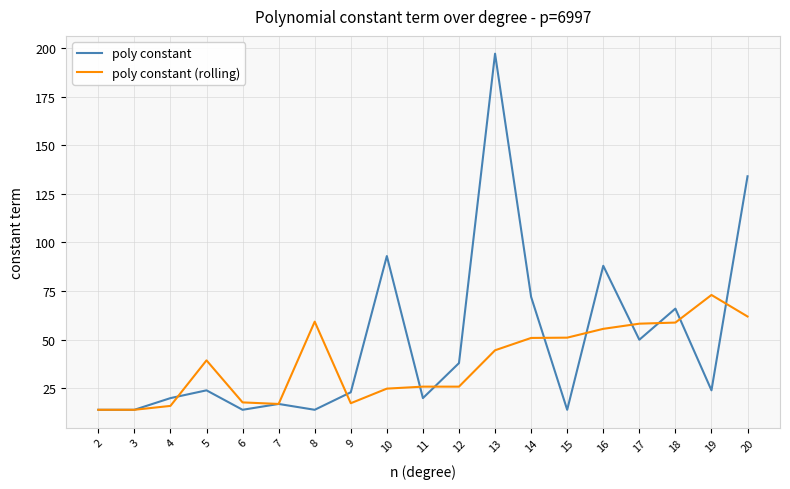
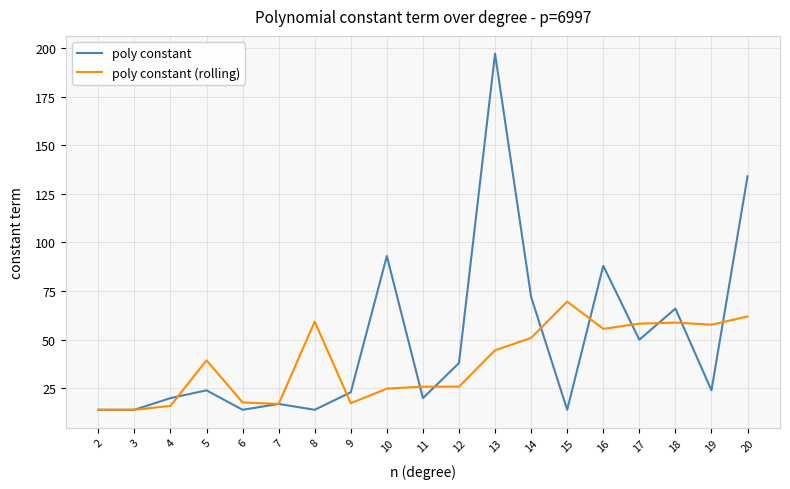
  {
    "poly constant": {
      "4": 20,
      "5": 24,
      "6": 14,
      "8": 14,
      "9": 23,
      "10": 93,
      "11": 20,
      "12": 38,
      "13": 197,
      "14": 72,
      "15": 14,
      "16": 88,
      "17": 50,
      "18": 66,
      "19": 24,
      "20": 134
    },
    "poly constant (rolling)": {
      "4": 16,
      "5": 39,
      "6": 18,
      "8": 59,
      "9": 17,
      "10": 25,
      "11": 26,
      "12": 26,
      "13": 45,
      "14": 51,
-     "15": 51,
+     "15": 70,
      "16": 56,
      "17": 58,
      "18": 59,
-     "19": 73,
+     "19": 58,
      "20": 62
    }
  }
